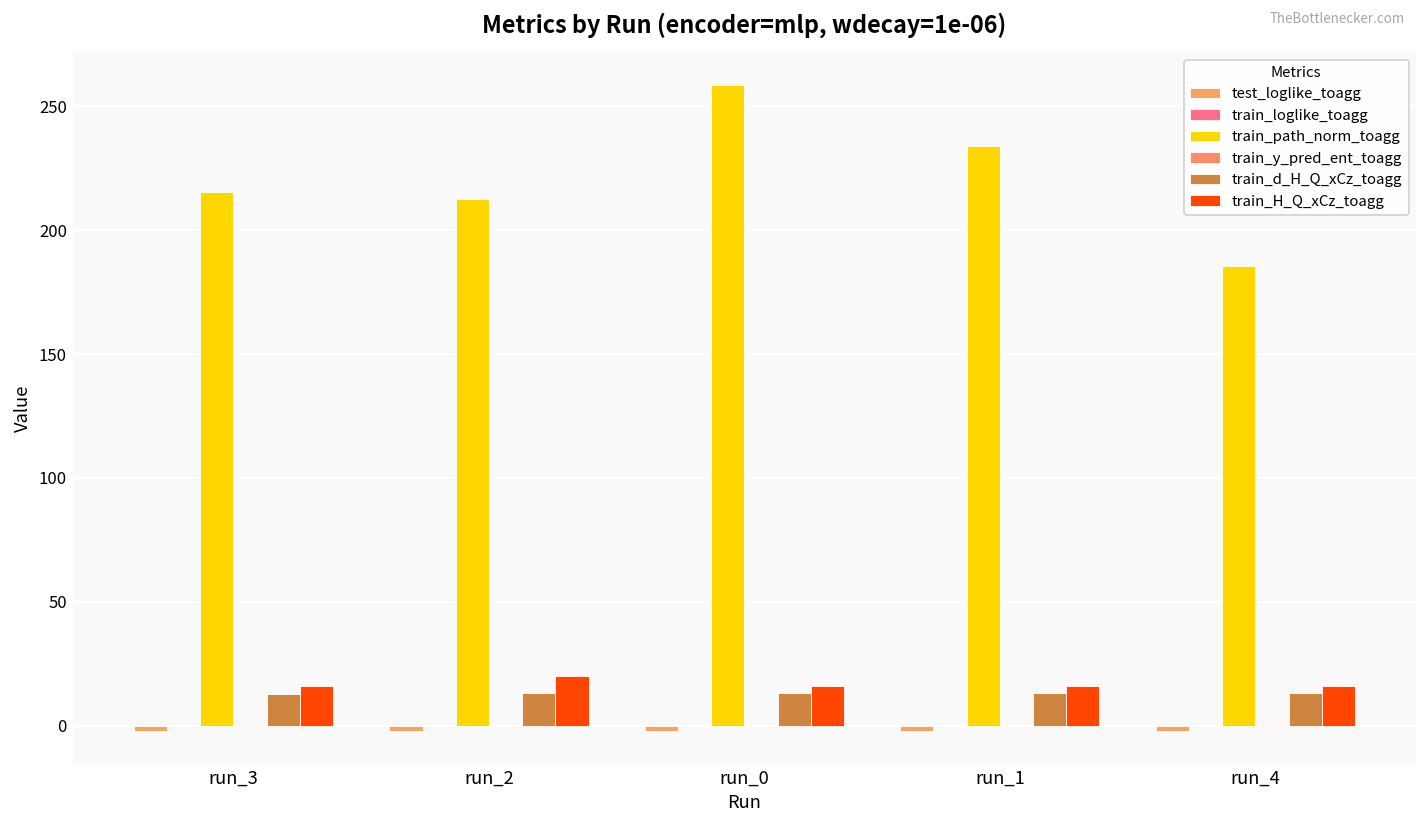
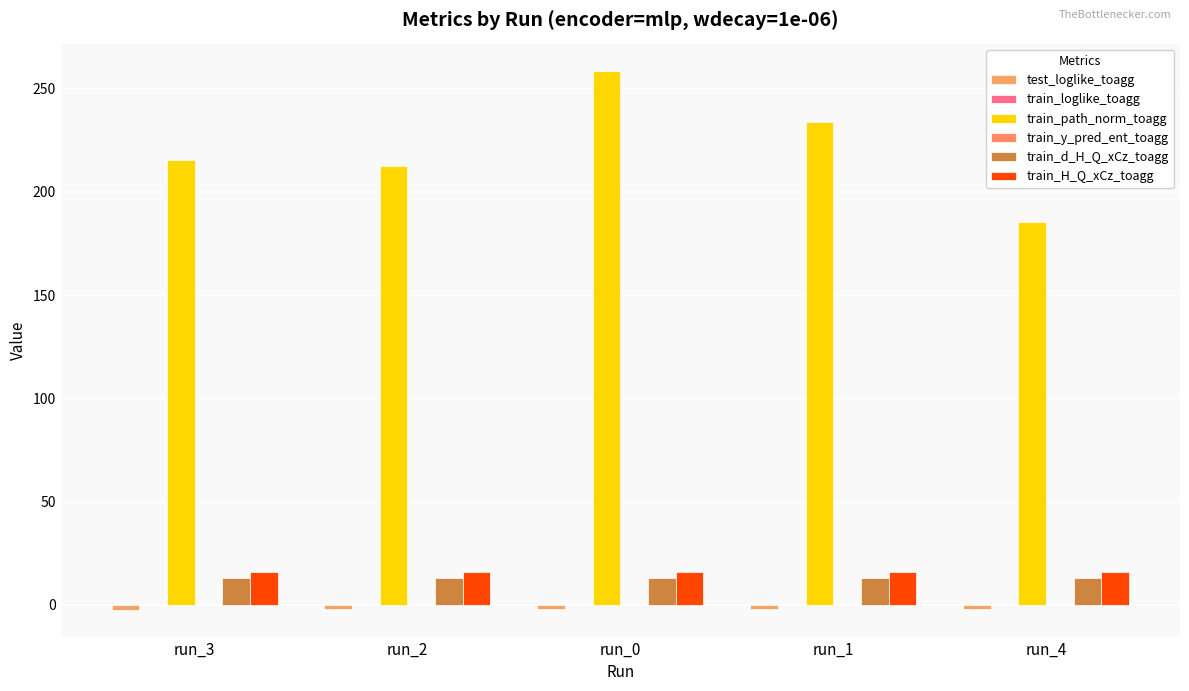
  {
    "train_path_norm_toagg": {
      "run_3": 215,
      "run_2": 213,
      "run_0": 259,
      "run_1": 234,
      "run_4": 186
    },
    "train_H_Q_xCz_toagg": {
      "run_3": 16,
-     "run_2": 20,
+     "run_2": 16,
      "run_0": 16,
      "run_1": 16,
      "run_4": 16
    }
  }
